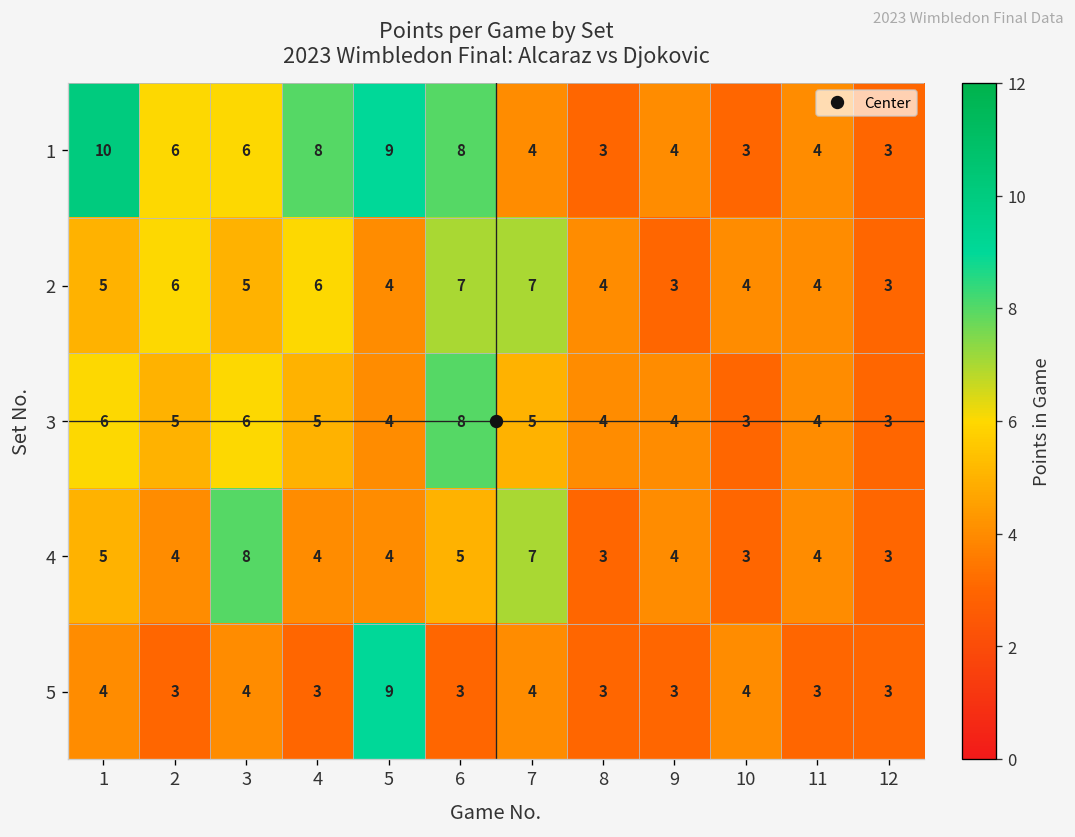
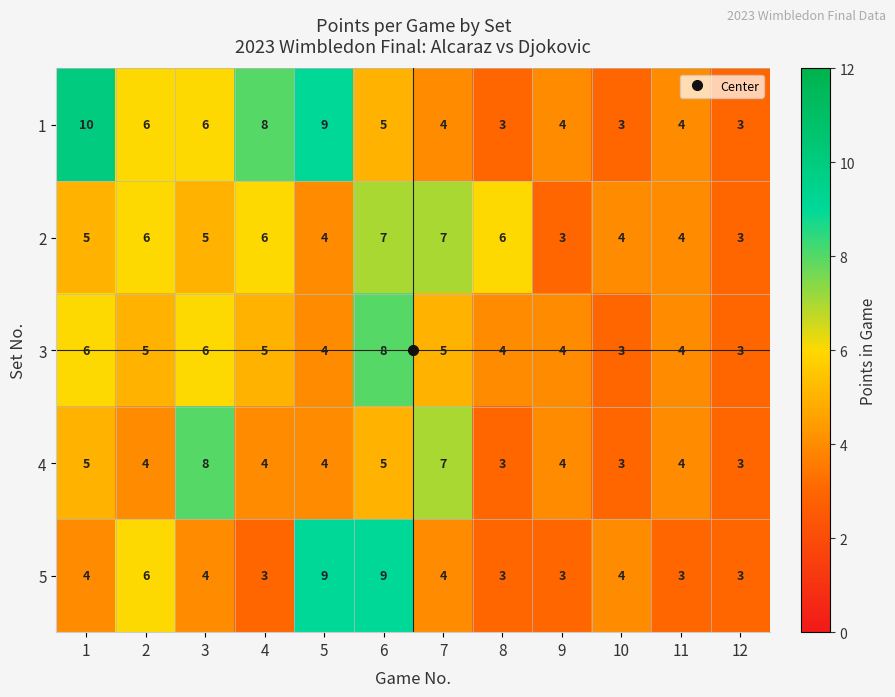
  {
    "1": {
      "1": 10,
      "2": 6,
      "3": 6,
      "4": 8,
      "5": 9,
-     "6": 8,
+     "6": 5,
      "7": 4,
      "8": 3,
      "9": 4,
      "10": 3,
      "11": 4,
      "12": 3
    },
    "2": {
      "1": 5,
      "2": 6,
      "3": 5,
      "4": 6,
      "5": 4,
      "6": 7,
      "7": 7,
-     "8": 4,
+     "8": 6,
      "9": 3,
      "10": 4,
      "11": 4,
      "12": 3
    },
    "3": {
      "1": 6,
      "2": 5,
      "3": 6,
      "4": 5,
      "5": 4,
      "6": 8,
      "7": 5,
      "8": 4,
      "9": 4,
      "10": 3,
      "11": 4,
      "12": 3
    },
    "4": {
      "1": 5,
      "2": 4,
      "3": 8,
      "4": 4,
      "5": 4,
      "6": 5,
      "7": 7,
      "8": 3,
      "9": 4,
      "10": 3,
      "11": 4,
      "12": 3
    },
    "5": {
      "1": 4,
-     "2": 3,
+     "2": 6,
      "3": 4,
      "4": 3,
      "5": 9,
-     "6": 3,
+     "6": 9,
      "7": 4,
      "8": 3,
      "9": 3,
      "10": 4,
      "11": 3,
      "12": 3
    }
  }
